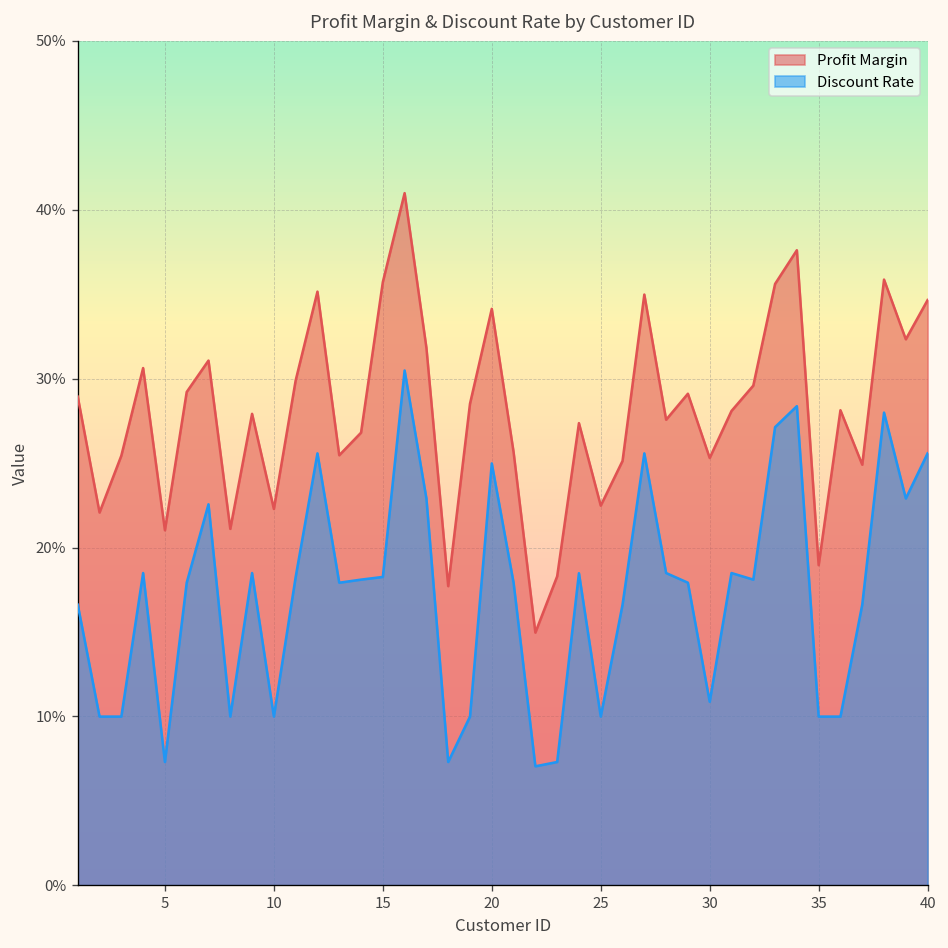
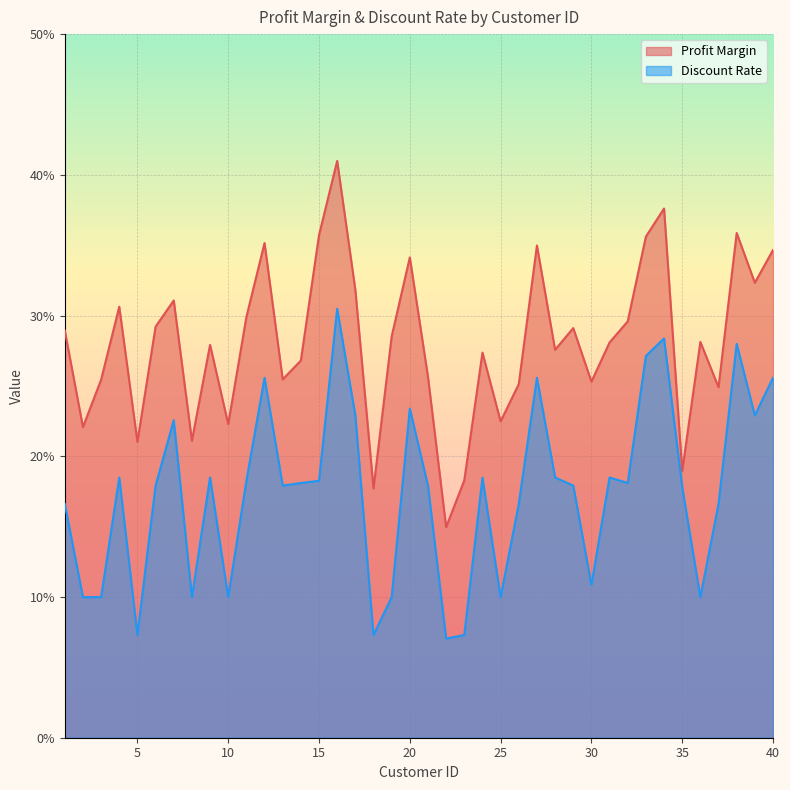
  {
    "Profit Margin": {
      "5": "21.0%",
      "10": "22.3%",
      "15": "35.7%",
      "20": "34.1%",
      "25": "22.5%",
      "30": "25.3%",
      "35": "19.0%",
      "40": "34.7%"
    },
    "Discount Rate": {
      "5": "7.3%",
      "10": "10.0%",
      "15": "18.3%",
-     "20": "25.0%",
+     "20": "23.4%",
      "25": "10.0%",
      "30": "10.9%",
-     "35": "10.0%",
+     "35": "17.8%",
      "40": "25.6%"
    }
  }
